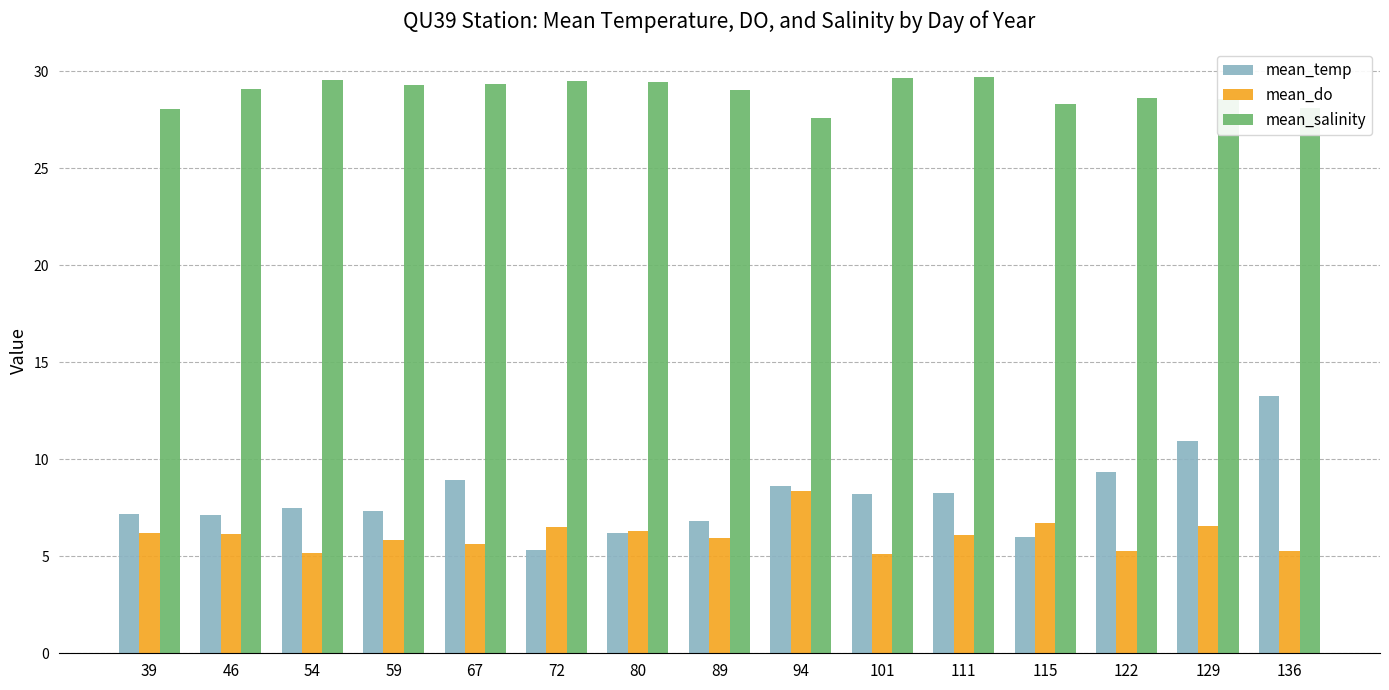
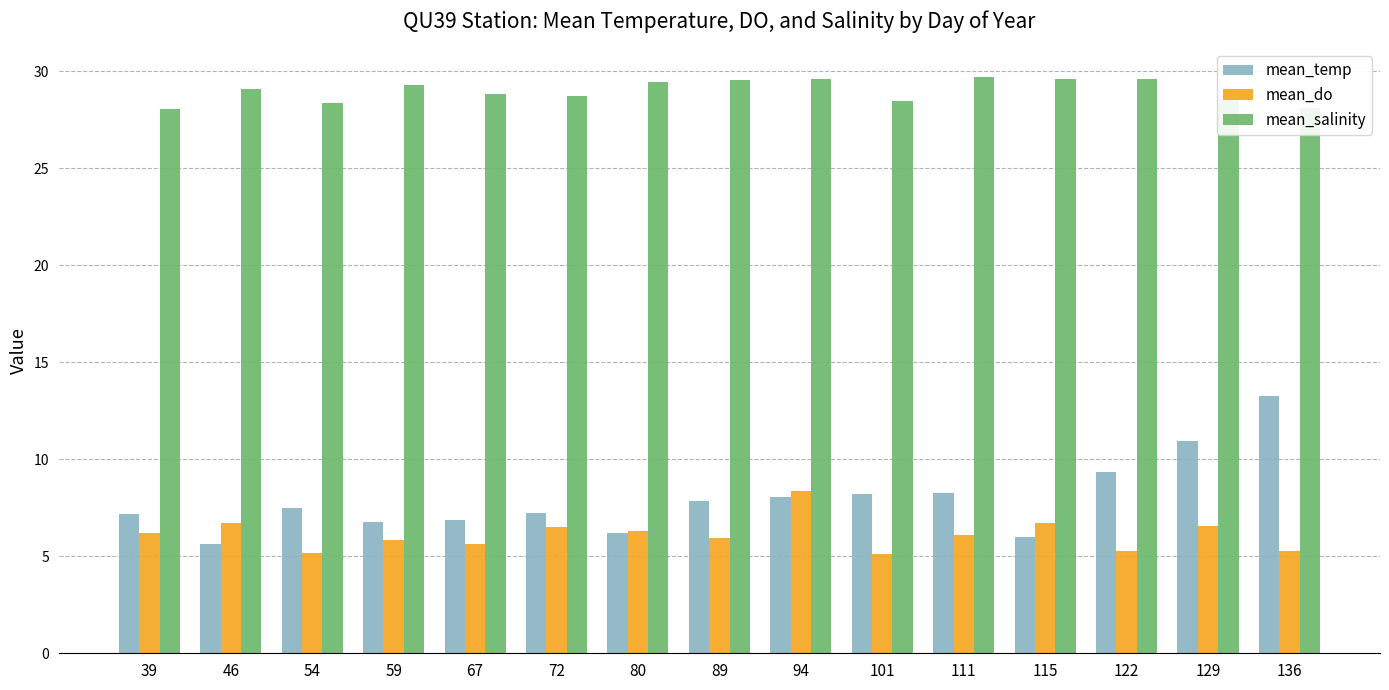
  {
    "mean_temp": {
      "39": 7.2,
-     "46": 7.1,
+     "46": 5.6,
      "54": 7.5,
-     "59": 7.3,
-     "67": 8.9,
-     "72": 5.3,
+     "59": 6.8,
+     "67": 6.9,
+     "72": 7.2,
      "80": 6.2,
-     "89": 6.8,
-     "94": 8.6,
+     "89": 7.9,
+     "94": 8.1,
      "101": 8.2,
      "111": 8.3,
      "115": 6.0,
      "122": 9.3,
      "129": 10.9,
      "136": 13.2
    },
    "mean_do": {
      "39": 6.2,
-     "46": 6.2,
+     "46": 6.7,
      "54": 5.1,
      "59": 5.9,
      "67": 5.6,
      "72": 6.5,
      "80": 6.3,
      "89": 5.9,
      "94": 8.4,
      "101": 5.1,
      "111": 6.1,
      "115": 6.7,
      "122": 5.3,
      "129": 6.6,
      "136": 5.3
    },
    "mean_salinity": {
      "39": 28.0,
      "46": 29.1,
-     "54": 29.5,
+     "54": 28.4,
      "59": 29.3,
-     "67": 29.3,
-     "72": 29.5,
+     "67": 28.8,
+     "72": 28.7,
      "80": 29.4,
-     "89": 29.0,
-     "94": 27.6,
-     "101": 29.6,
+     "89": 29.5,
+     "94": 29.6,
+     "101": 28.4,
      "111": 29.7,
-     "115": 28.3,
-     "122": 28.6
+     "115": 29.6,
+     "122": 29.6
    }
  }
